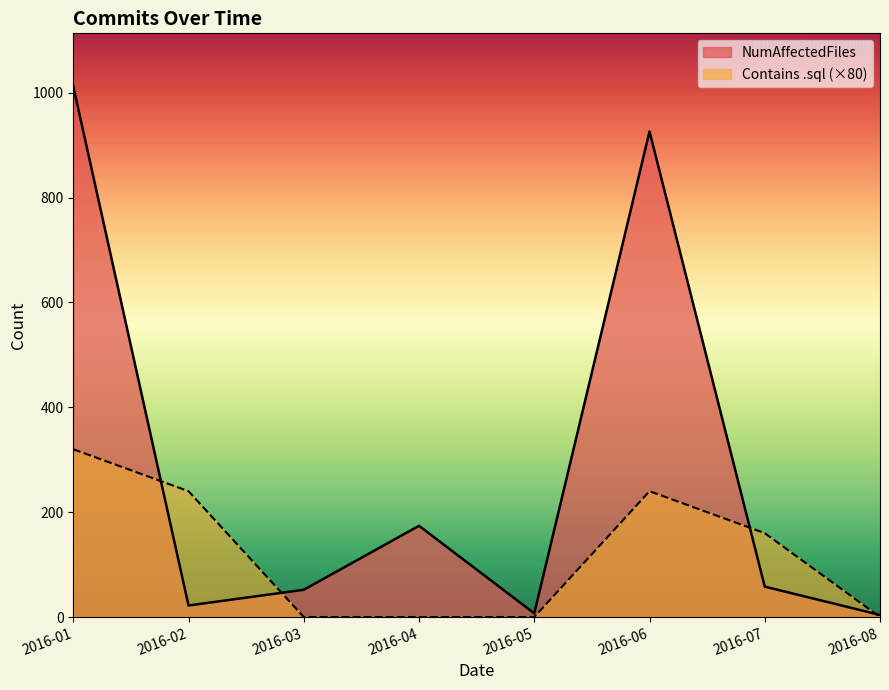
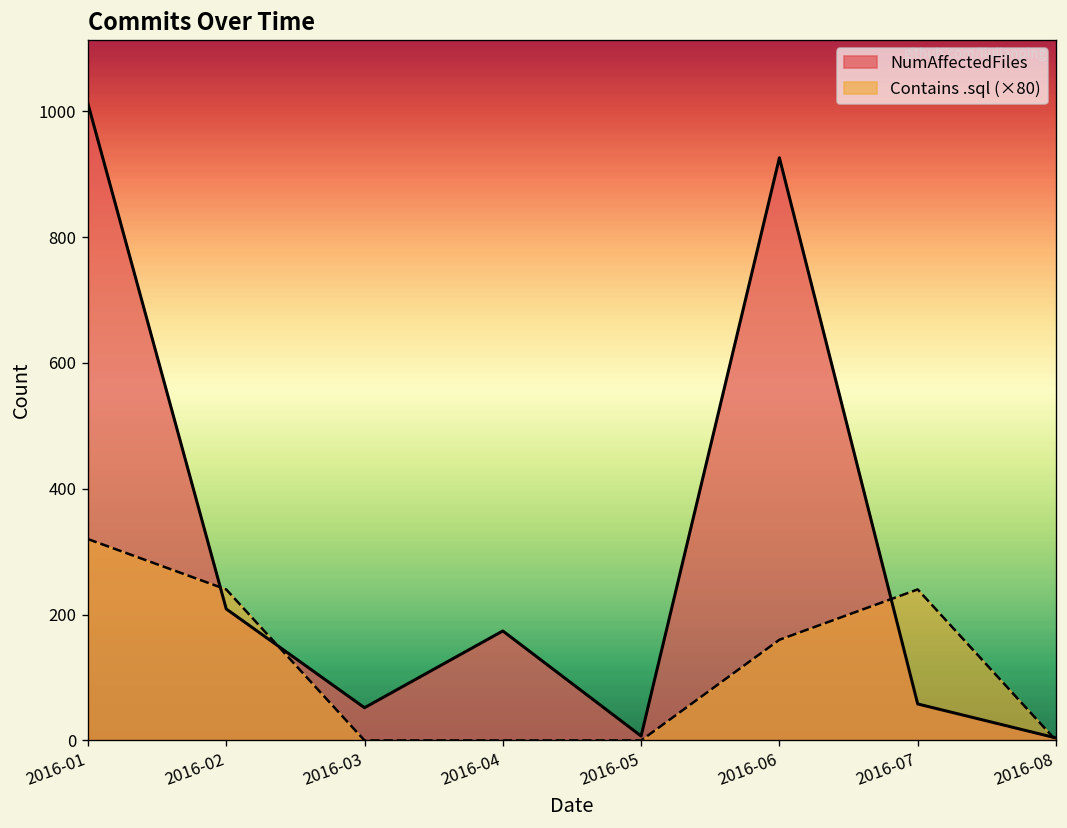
  {
    "NumAffectedFiles": {
      "2016-01": 1010,
-     "2016-02": 20,
+     "2016-02": 210,
      "2016-03": 50,
      "2016-04": 170,
      "2016-05": 10,
      "2016-06": 930,
      "2016-07": 60
    },
    "Contains .sql (×80)": {
      "2016-01": 320,
      "2016-02": 240,
      "2016-03": 0,
      "2016-04": 0,
      "2016-05": 0,
-     "2016-06": 240,
-     "2016-07": 160
+     "2016-06": 160,
+     "2016-07": 240
    }
  }
